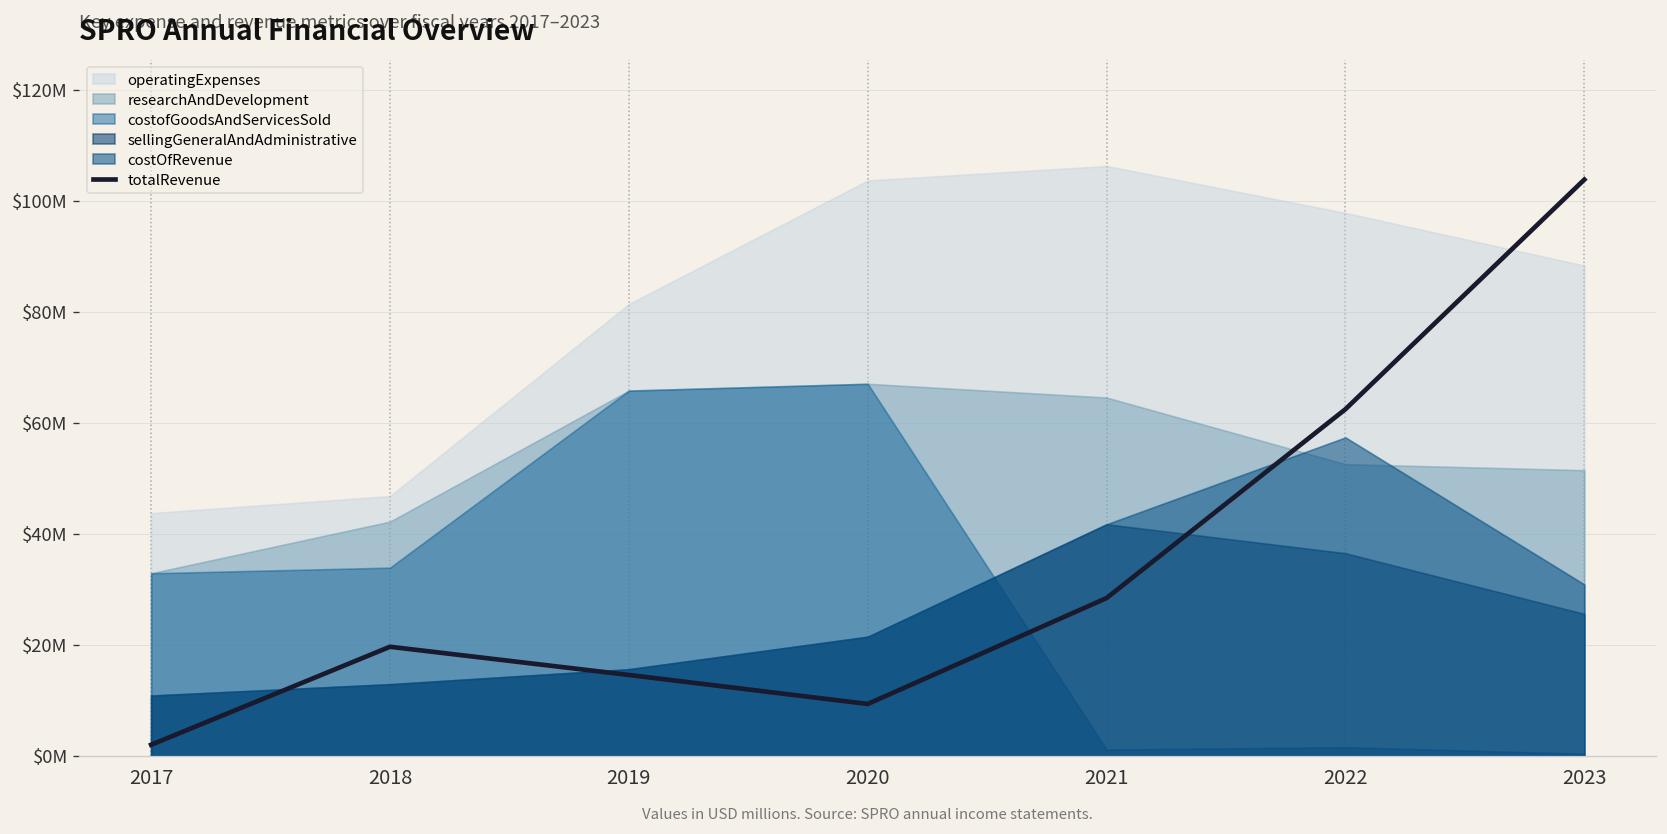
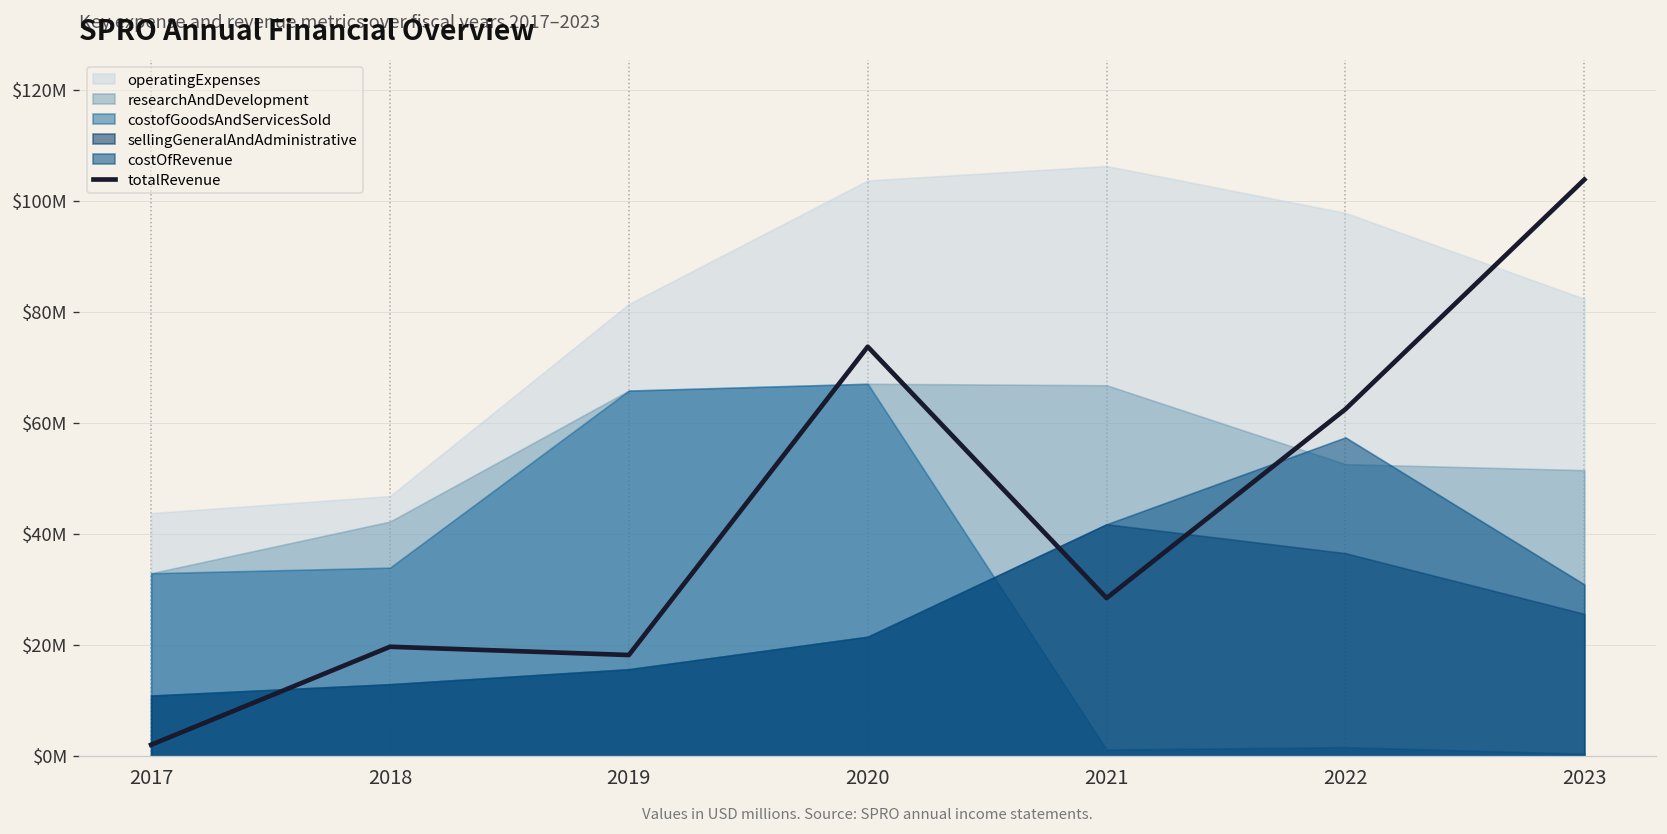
  {
    "totalRevenue": {
      "2017": "$2000000",
      "2018": "$20000000",
-     "2019": "$15000000",
-     "2020": "$9000000",
+     "2019": "$18000000",
+     "2020": "$74000000",
      "2021": "$28000000",
      "2022": "$62000000",
      "2023": "$104000000"
    },
    "operatingExpenses": {
      "2017": "$44000000",
      "2018": "$47000000",
      "2019": "$81000000",
      "2020": "$104000000",
      "2021": "$106000000",
      "2022": "$98000000",
-     "2023": "$88000000"
+     "2023": "$82000000"
    },
    "researchAndDevelopment": {
      "2018": "$42000000",
-     "2021": "$65000000",
+     "2021": "$67000000",
      "2022": "$53000000",
      "2023": "$51000000"
    }
  }
